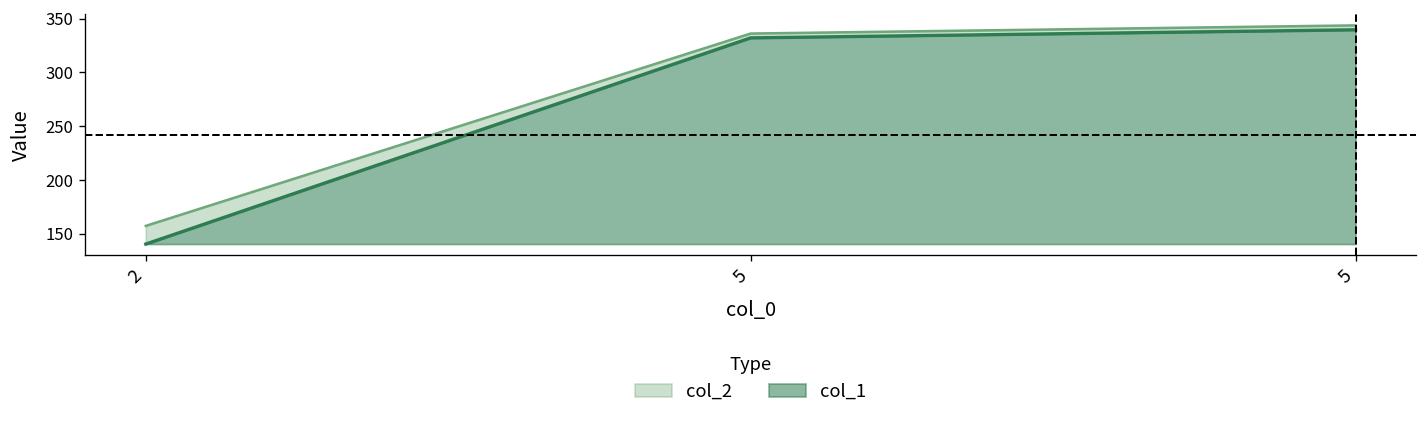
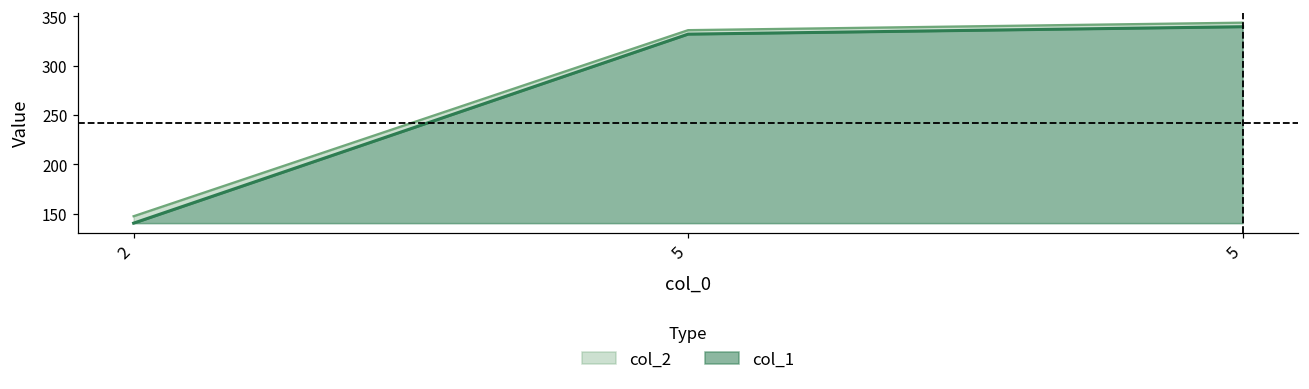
  {
    "col_1": {
      "2": 140
    },
    "col_2": {
-     "2": 160
+     "2": 150
    }
  }
